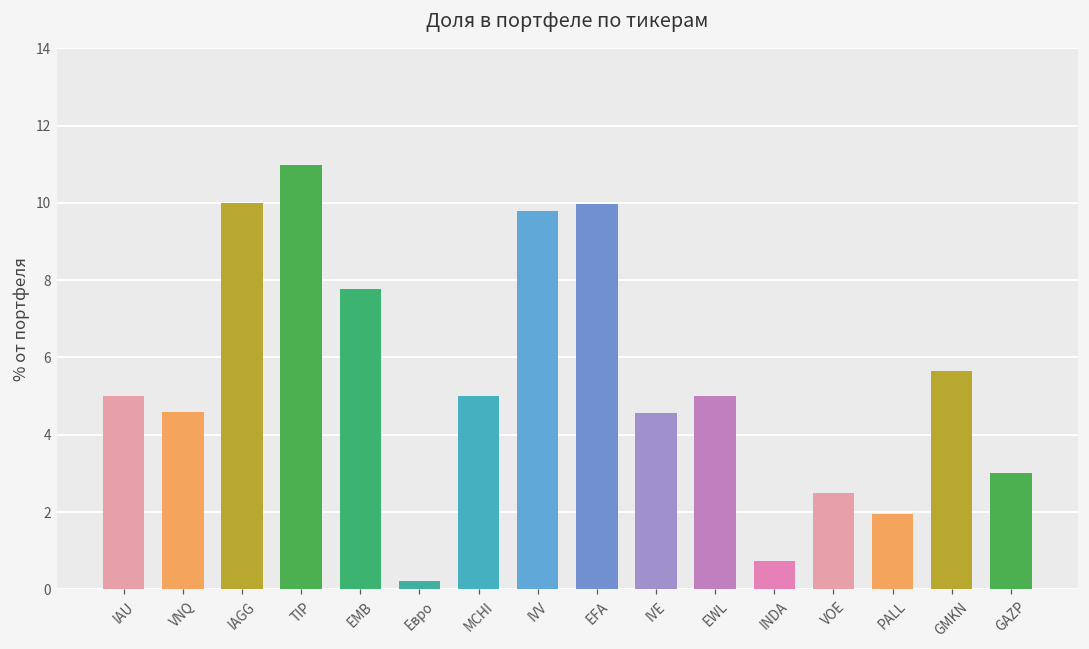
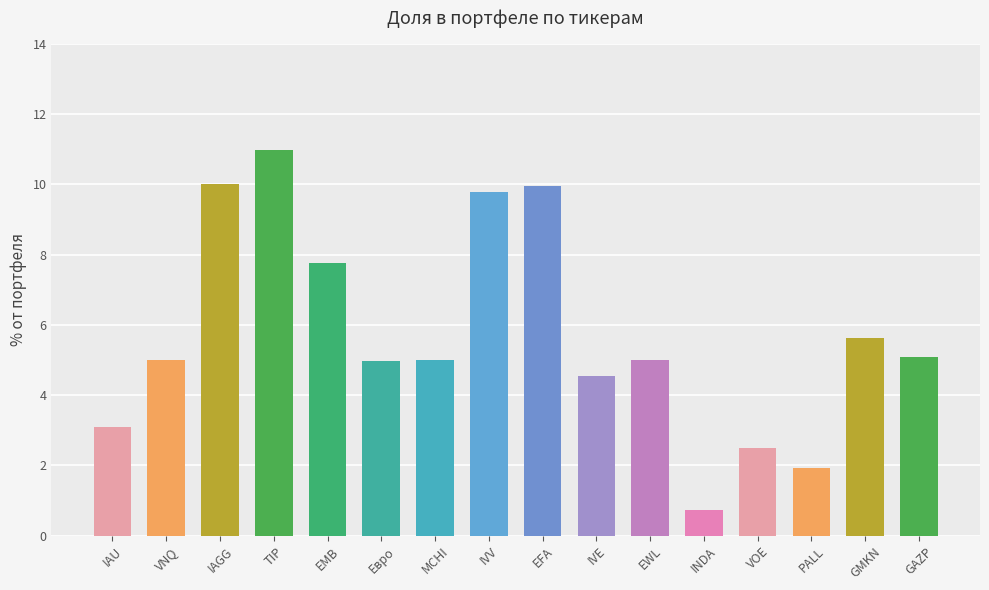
  {
-   "IAU": 5.0,
-   "VNQ": 4.6,
+   "IAU": 3.1,
+   "VNQ": 5.0,
    "IAGG": 10.0,
    "TIP": 11.0,
    "EMB": 7.8,
-   "Евро": 0.2,
+   "Евро": 5.0,
    "MCHI": 5.0,
    "IVV": 9.8,
    "EFA": 10.0,
    "IVE": 4.6,
    "EWL": 5.0,
    "INDA": 0.7,
    "VOE": 2.5,
    "PALL": 1.9,
    "GMKN": 5.6,
-   "GAZP": 3.0
+   "GAZP": 5.1
  }
